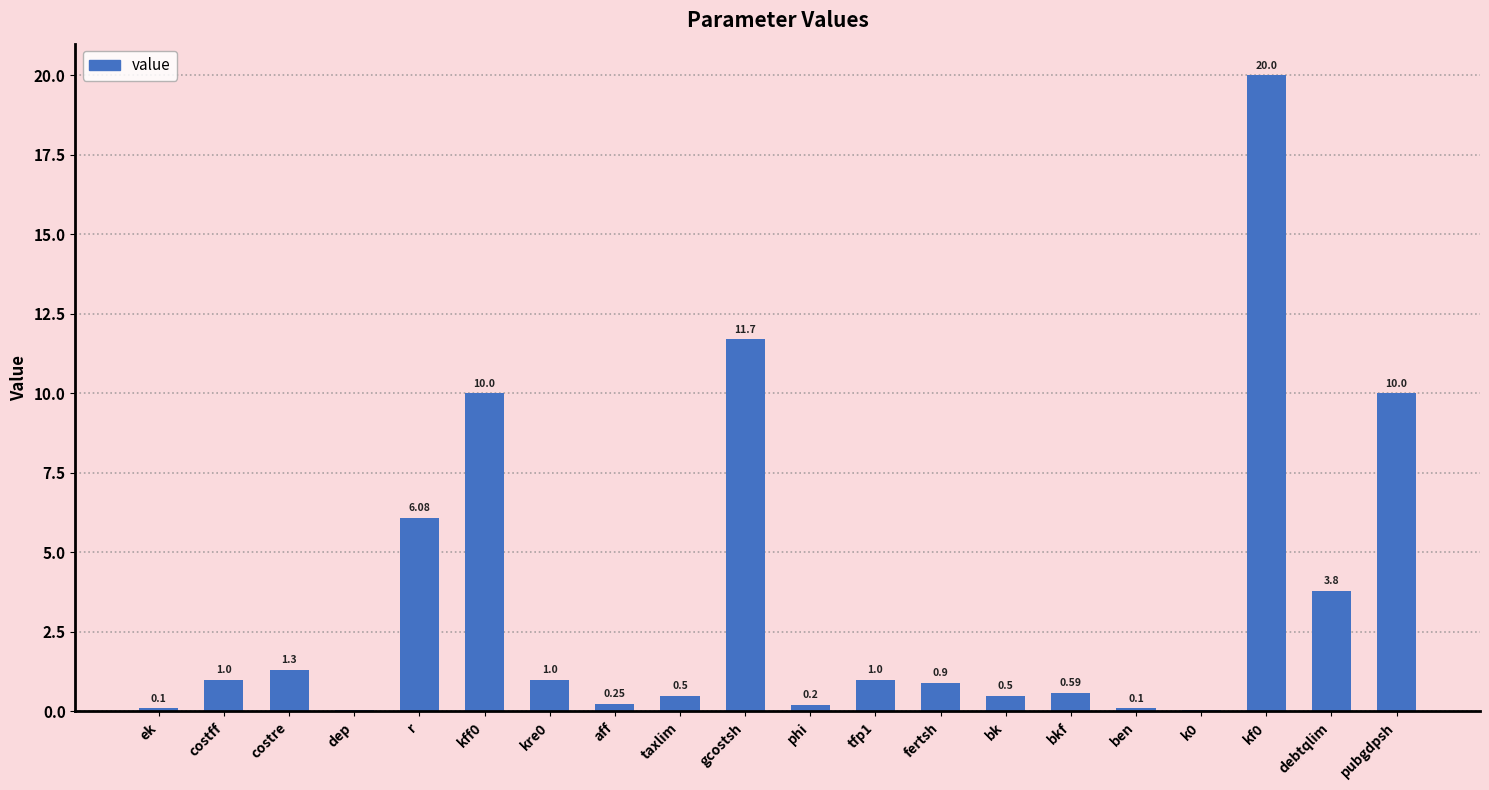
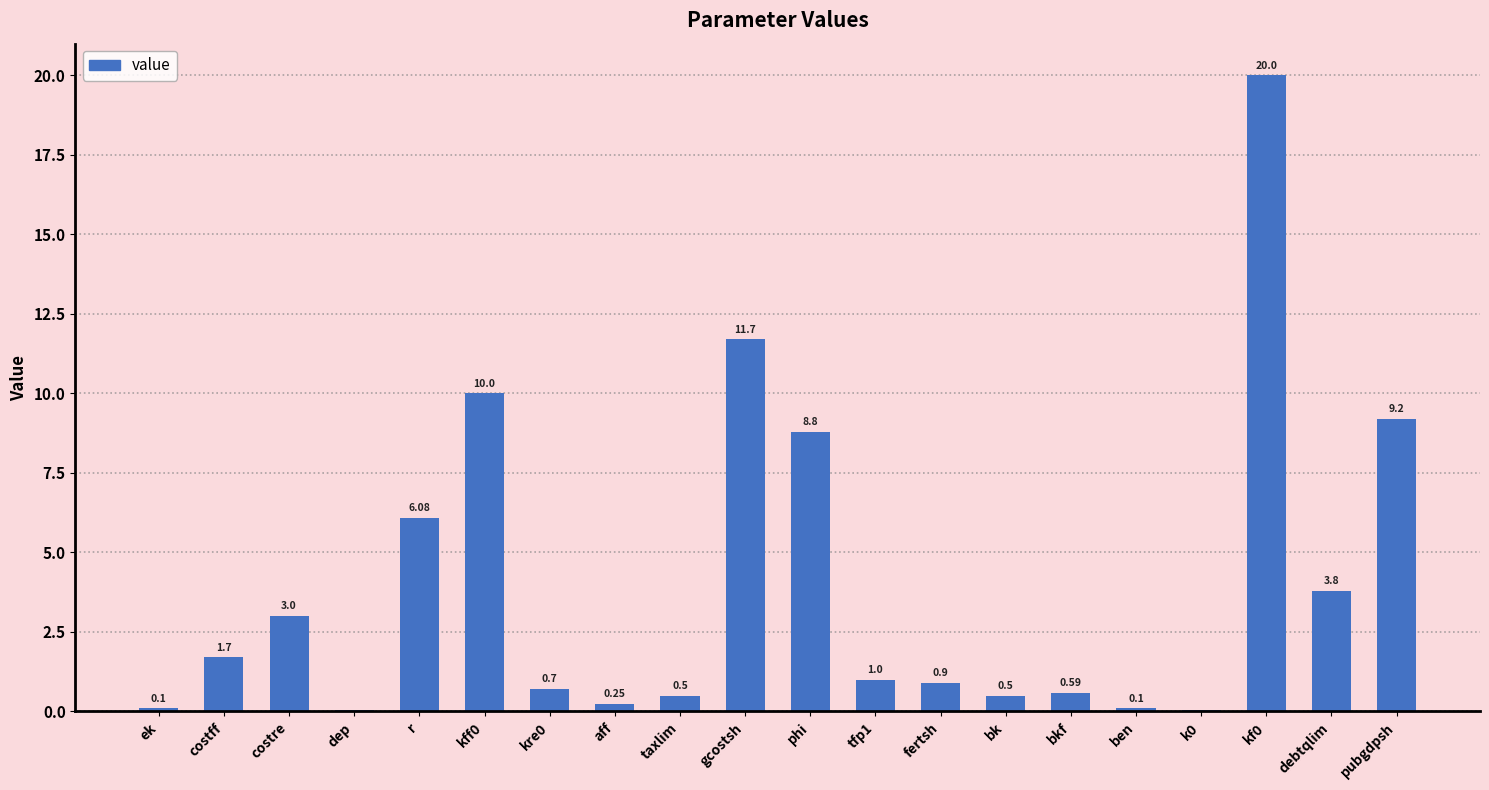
  {
    "ek": 0.1,
-   "costff": 1.0,
-   "costre": 1.3,
+   "costff": 1.7,
+   "costre": 3.0,
    "r": 6.08,
    "kff0": 10.0,
-   "kre0": 1.0,
+   "kre0": 0.7,
    "aff": 0.25,
    "taxlim": 0.5,
    "gcostsh": 11.7,
-   "phi": 0.2,
+   "phi": 8.8,
    "tfp1": 1.0,
    "fertsh": 0.9,
    "bk": 0.5,
    "bkf": 0.59,
    "ben": 0.1,
    "kf0": 20.0,
    "debtqlim": 3.8,
-   "pubgdpsh": 10.0
+   "pubgdpsh": 9.2
  }
